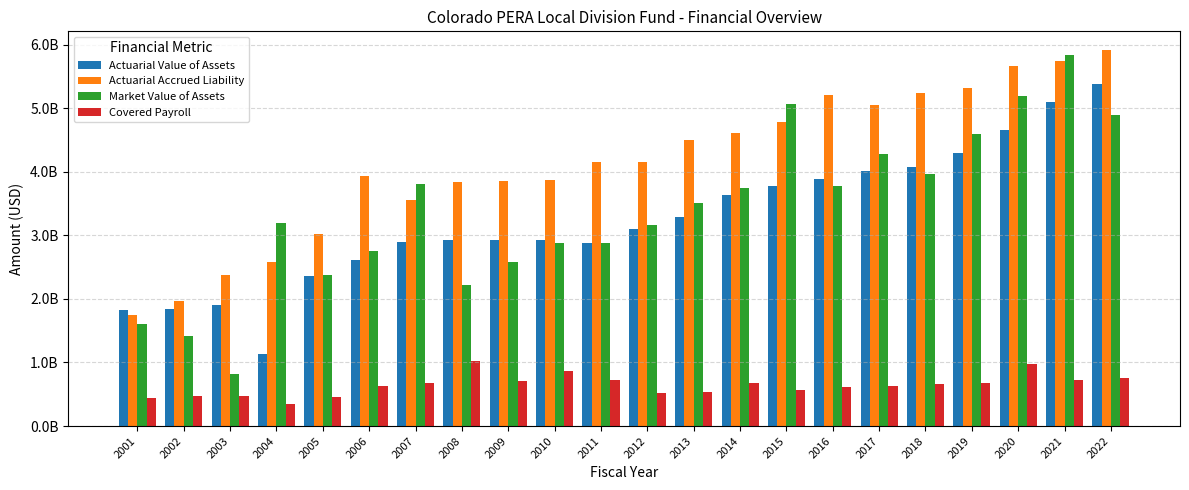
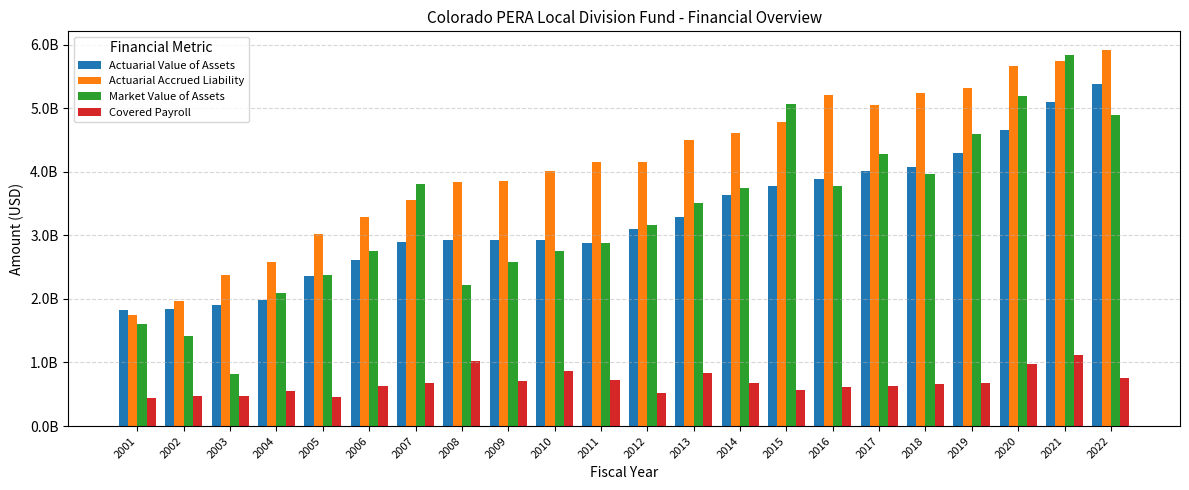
  {
    "Actuarial Value of Assets": {
      "2001": 1800000000,
      "2002": 1800000000,
      "2003": 1900000000,
-     "2004": 1100000000,
+     "2004": 2000000000,
      "2005": 2400000000,
      "2006": 2600000000,
      "2007": 2900000000,
      "2008": 2900000000,
      "2009": 2900000000,
      "2010": 2900000000,
      "2011": 2900000000,
      "2012": 3100000000,
      "2013": 3300000000,
      "2014": 3600000000,
      "2015": 3800000000,
      "2016": 3900000000,
      "2017": 4000000000,
      "2018": 4100000000,
      "2019": 4300000000,
      "2020": 4700000000,
      "2021": 5100000000,
      "2022": 5400000000
    },
    "Actuarial Accrued Liability": {
      "2001": 1700000000,
      "2002": 2000000000,
      "2003": 2400000000,
      "2004": 2600000000,
      "2005": 3000000000,
-     "2006": 3900000000,
+     "2006": 3300000000,
      "2007": 3600000000,
      "2008": 3800000000,
      "2009": 3900000000,
-     "2010": 3900000000,
+     "2010": 4000000000,
      "2011": 4200000000,
      "2012": 4200000000,
      "2013": 4500000000,
      "2014": 4600000000,
      "2015": 4800000000,
      "2016": 5200000000,
      "2017": 5000000000,
      "2018": 5200000000,
      "2019": 5300000000,
      "2020": 5700000000,
      "2021": 5700000000,
      "2022": 5900000000
    },
    "Market Value of Assets": {
      "2001": 1600000000,
      "2002": 1400000000,
      "2003": 800000000,
-     "2004": 3200000000,
+     "2004": 2100000000,
      "2005": 2400000000,
      "2006": 2800000000,
      "2007": 3800000000,
      "2008": 2200000000,
      "2009": 2600000000,
-     "2010": 2900000000,
+     "2010": 2800000000,
      "2011": 2900000000,
      "2012": 3200000000,
      "2013": 3500000000,
      "2014": 3800000000,
      "2015": 5100000000,
      "2016": 3800000000,
      "2017": 4300000000,
      "2018": 4000000000,
      "2019": 4600000000,
      "2020": 5200000000,
      "2021": 5800000000,
      "2022": 4900000000
    },
    "Covered Payroll": {
      "2001": 400000000,
      "2002": 500000000,
      "2003": 500000000,
-     "2004": 400000000,
+     "2004": 500000000,
      "2005": 500000000,
      "2006": 600000000,
      "2007": 700000000,
      "2008": 1000000000,
      "2009": 700000000,
      "2010": 900000000,
      "2011": 700000000,
      "2012": 500000000,
-     "2013": 500000000,
+     "2013": 800000000,
      "2014": 700000000,
      "2015": 600000000,
      "2016": 600000000,
      "2017": 600000000,
      "2018": 700000000,
      "2019": 700000000,
      "2020": 1000000000,
-     "2021": 700000000,
+     "2021": 1100000000,
      "2022": 800000000
    }
  }
